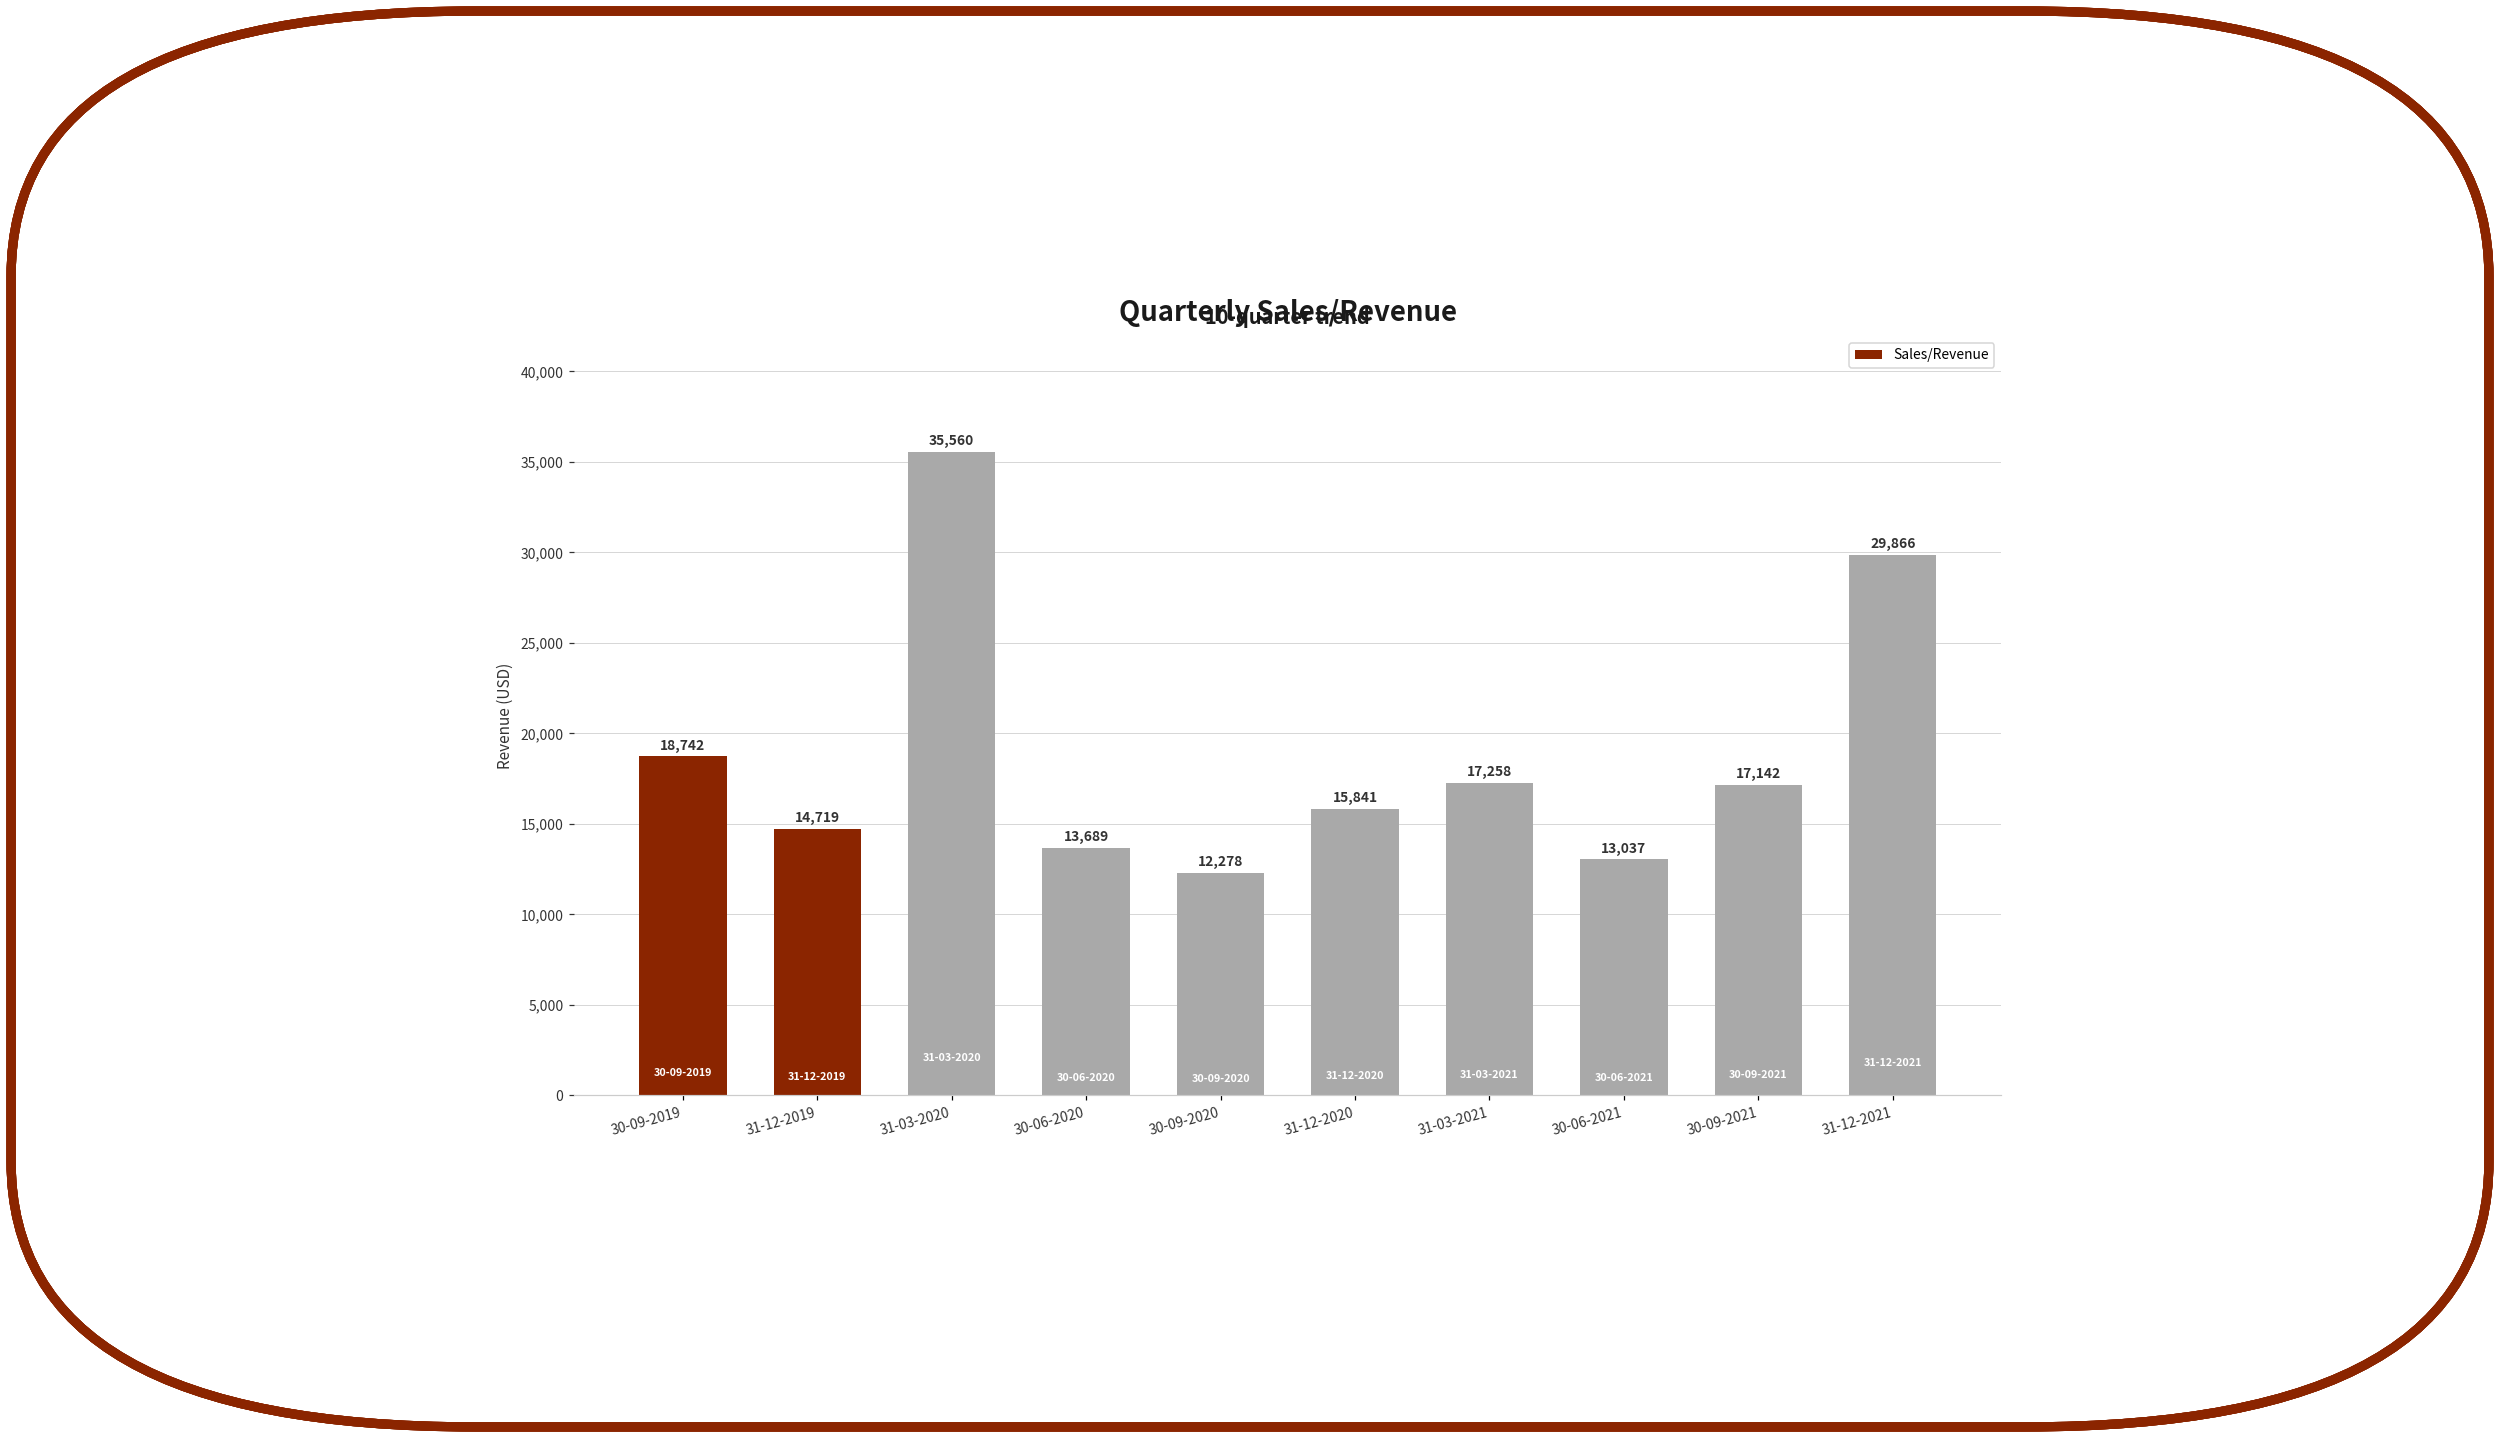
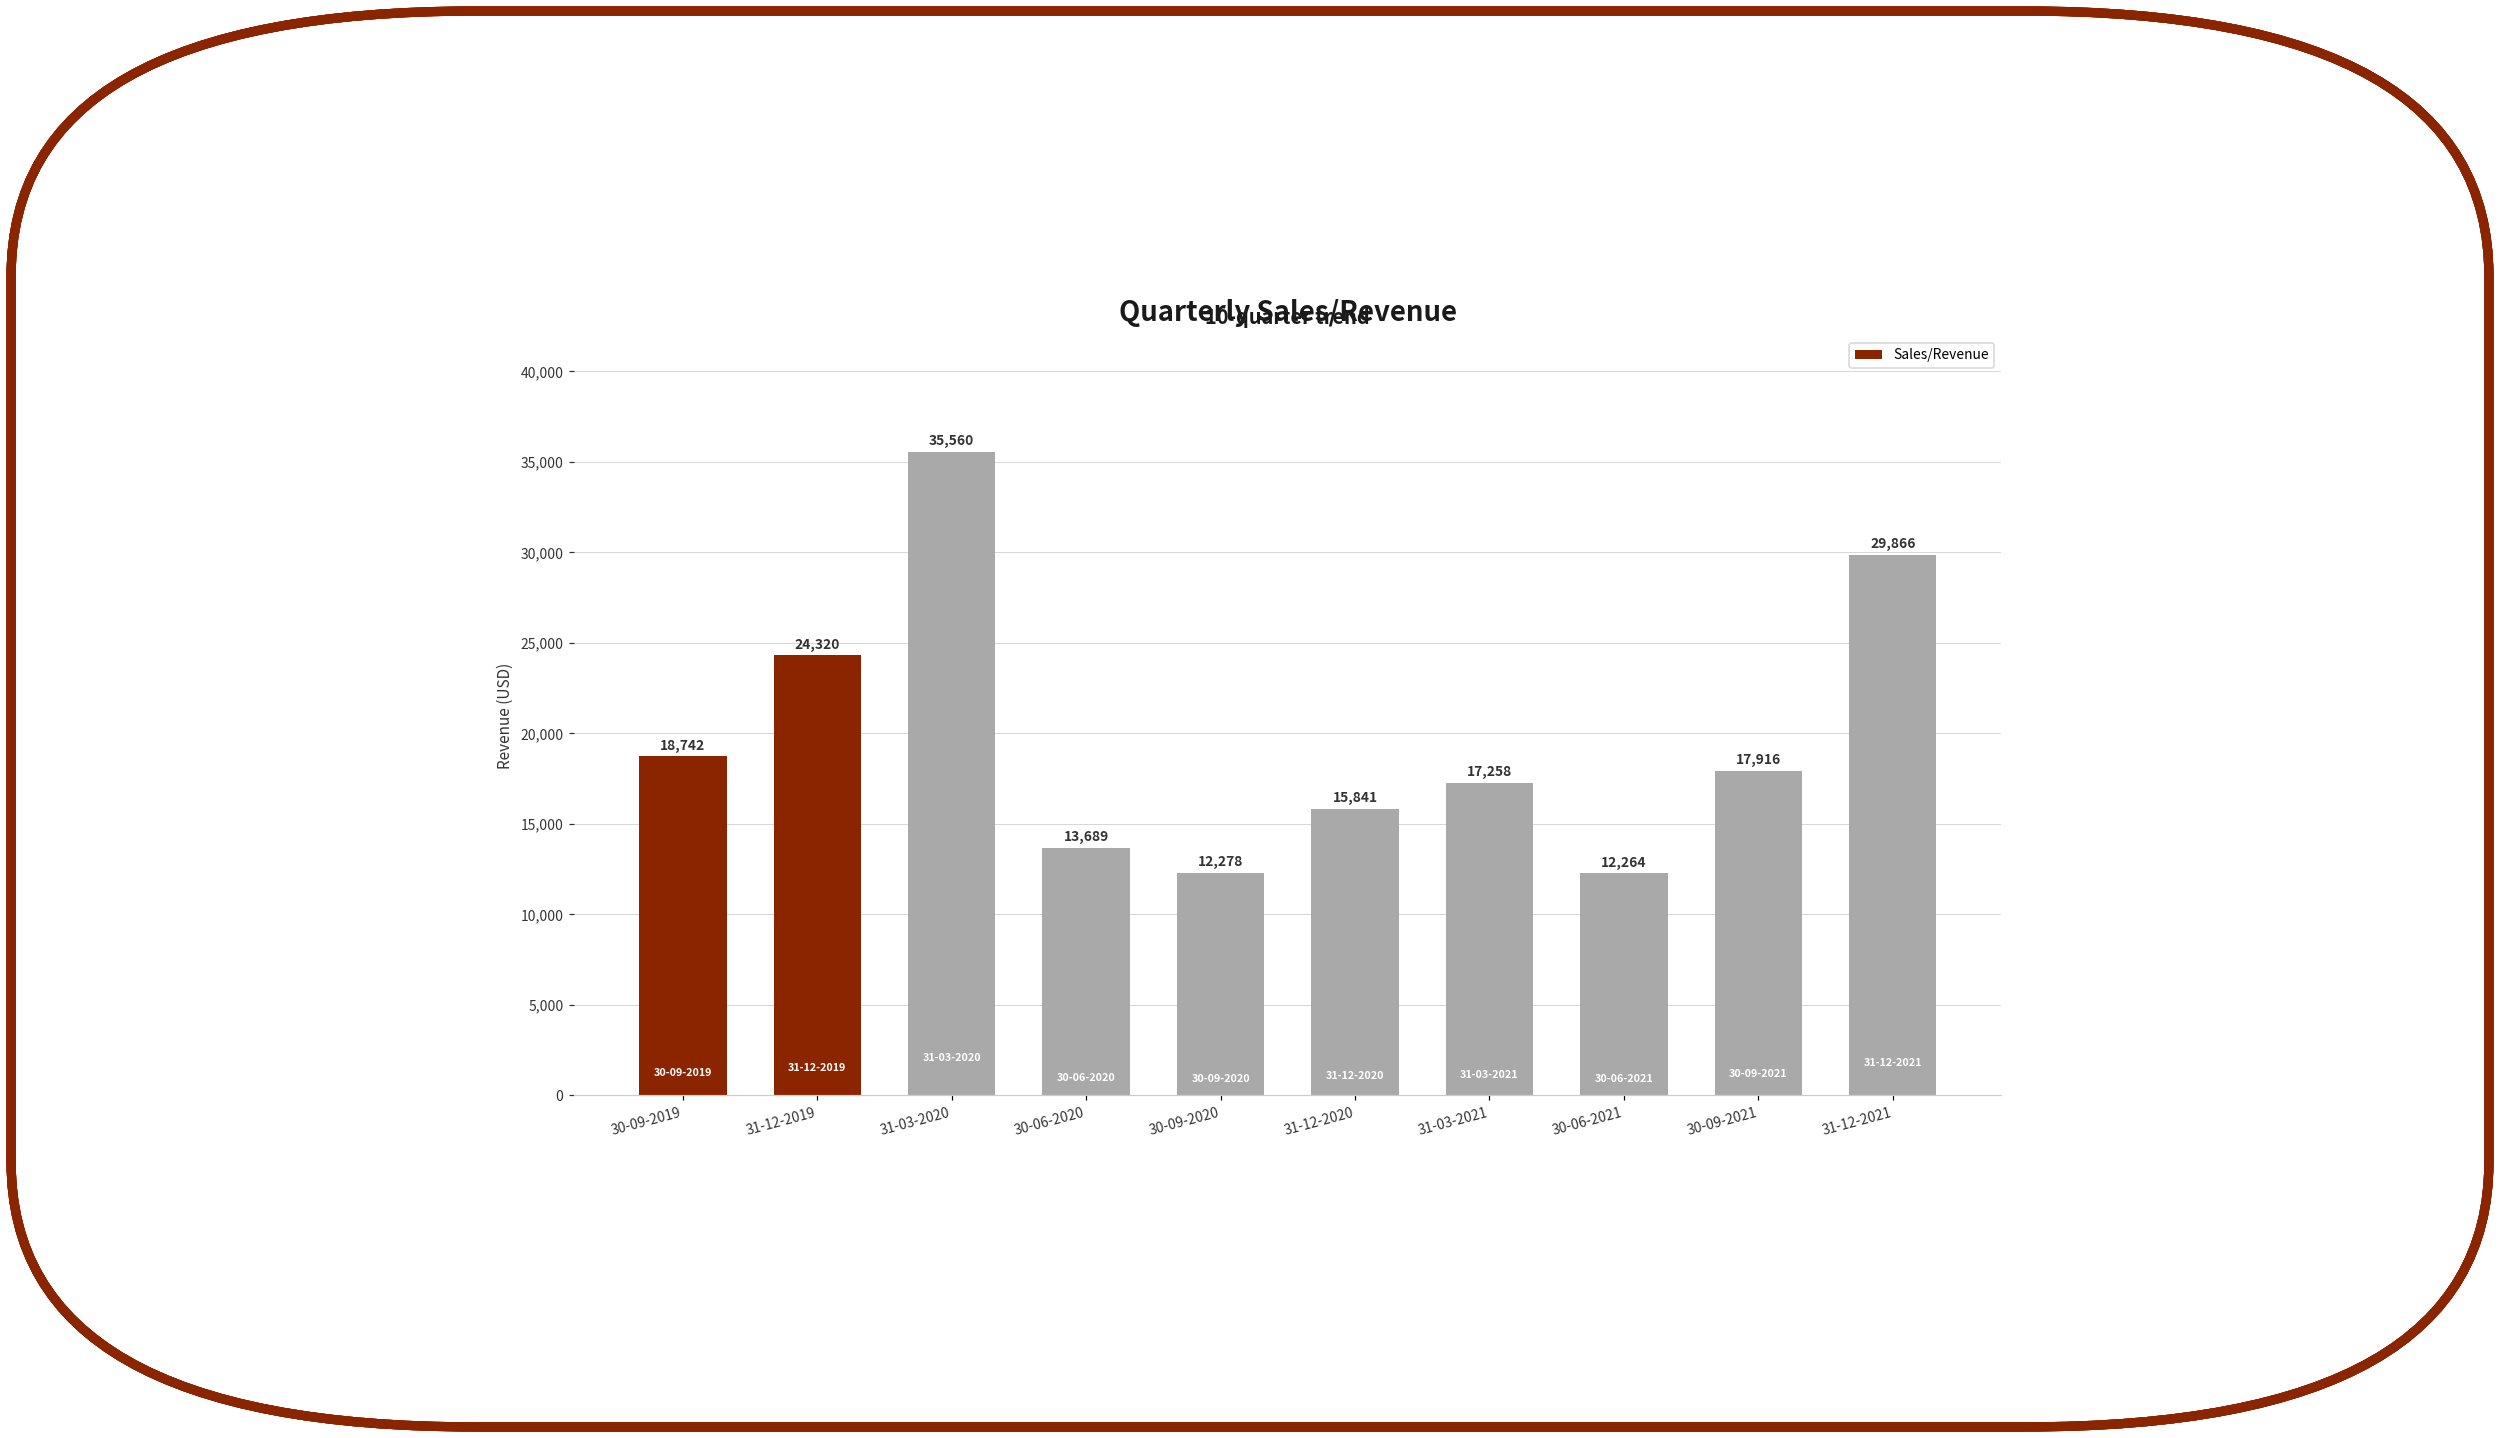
  {
    "30-09-2019": "18,742",
-   "31-12-2019": "14,719",
+   "31-12-2019": "24,320",
    "31-03-2020": "35,560",
    "30-06-2020": "13,689",
    "30-09-2020": "12,278",
    "31-12-2020": "15,841",
    "31-03-2021": "17,258",
-   "30-06-2021": "13,037",
-   "30-09-2021": "17,142",
+   "30-06-2021": "12,264",
+   "30-09-2021": "17,916",
    "31-12-2021": "29,866"
  }
